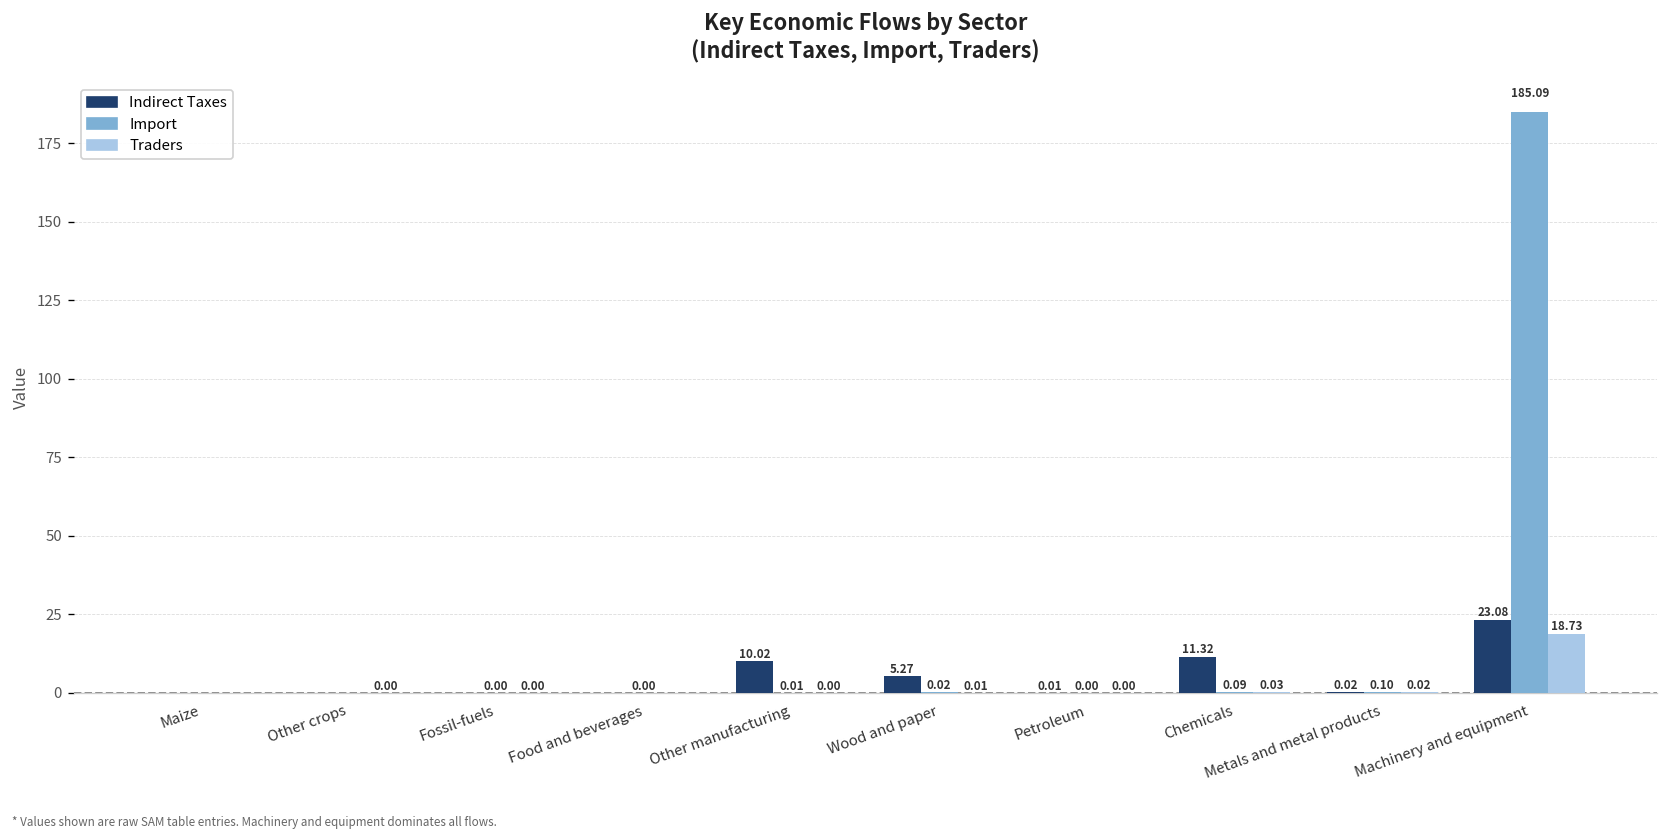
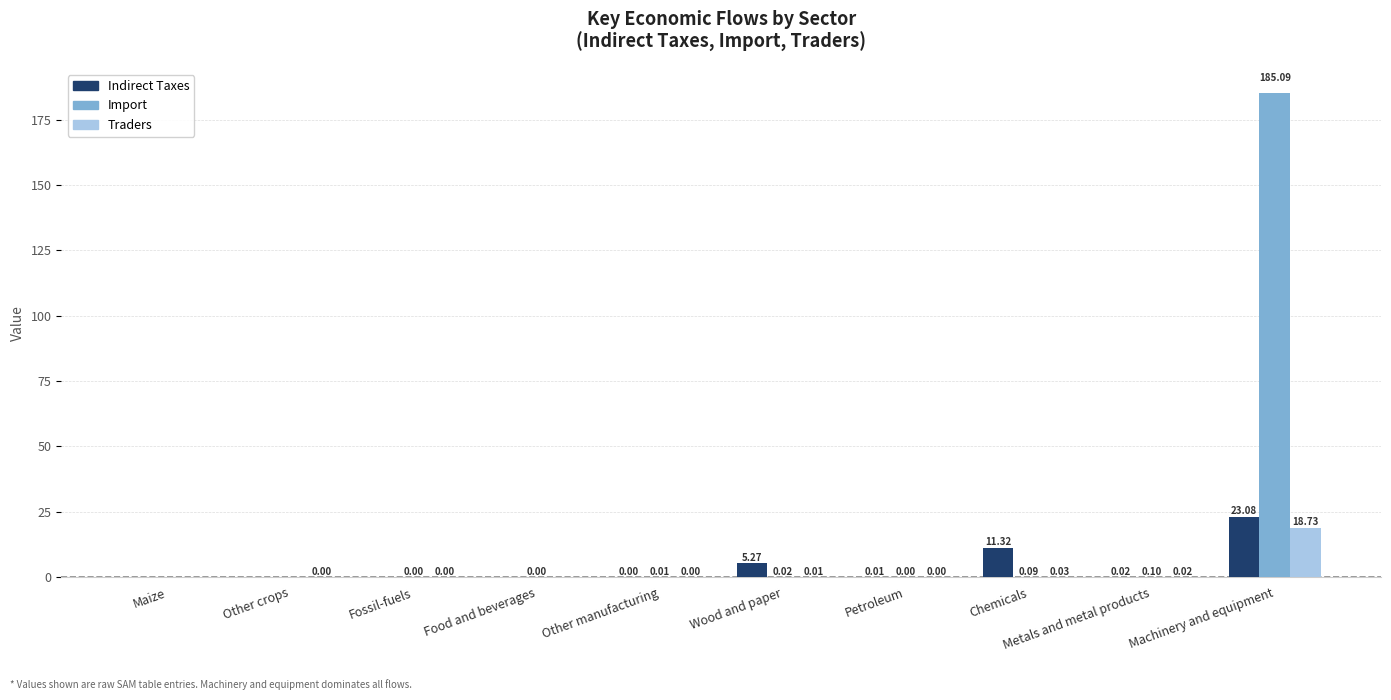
  {
    "Indirect Taxes": {
-     "Other manufacturing": 10.02,
+     "Other manufacturing": 0.00,
      "Wood and paper": 5.27,
      "Petroleum": 0.01,
      "Chemicals": 11.32,
      "Metals and metal products": 0.02,
      "Machinery and equipment": 23.08
    }
  }
